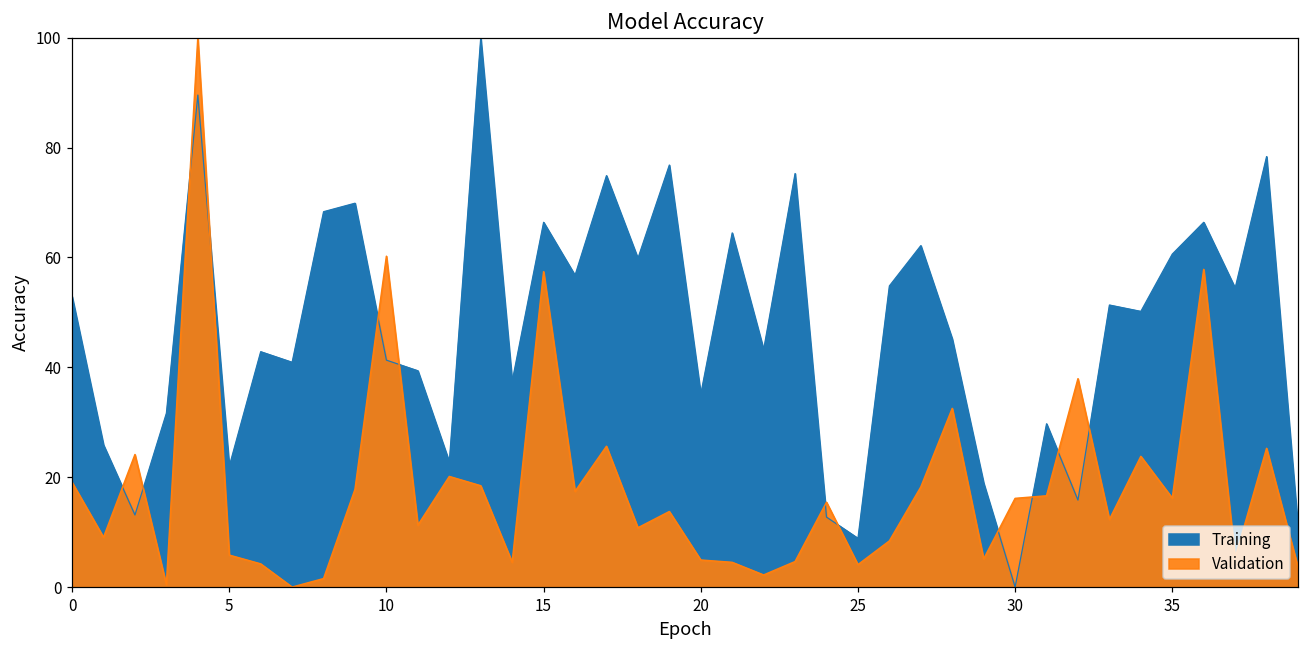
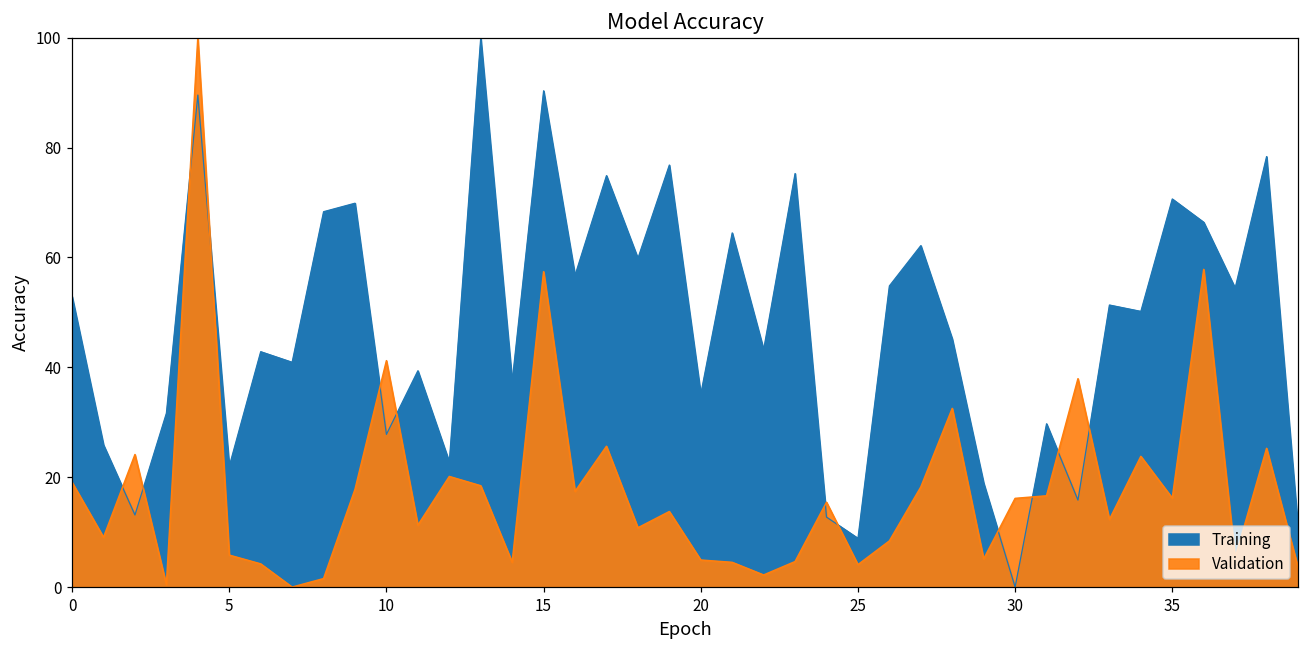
  {
    "Training": {
      "0": 53,
      "5": 22,
-     "10": 41,
-     "15": 66,
+     "10": 28,
+     "15": 90,
      "20": 35,
      "25": 9,
      "30": 0,
-     "35": 61
+     "35": 71
    },
    "Validation": {
      "0": 19,
      "5": 6,
-     "10": 60,
+     "10": 41,
      "15": 57,
      "20": 5,
      "25": 4,
      "30": 16,
      "35": 16
    }
  }
